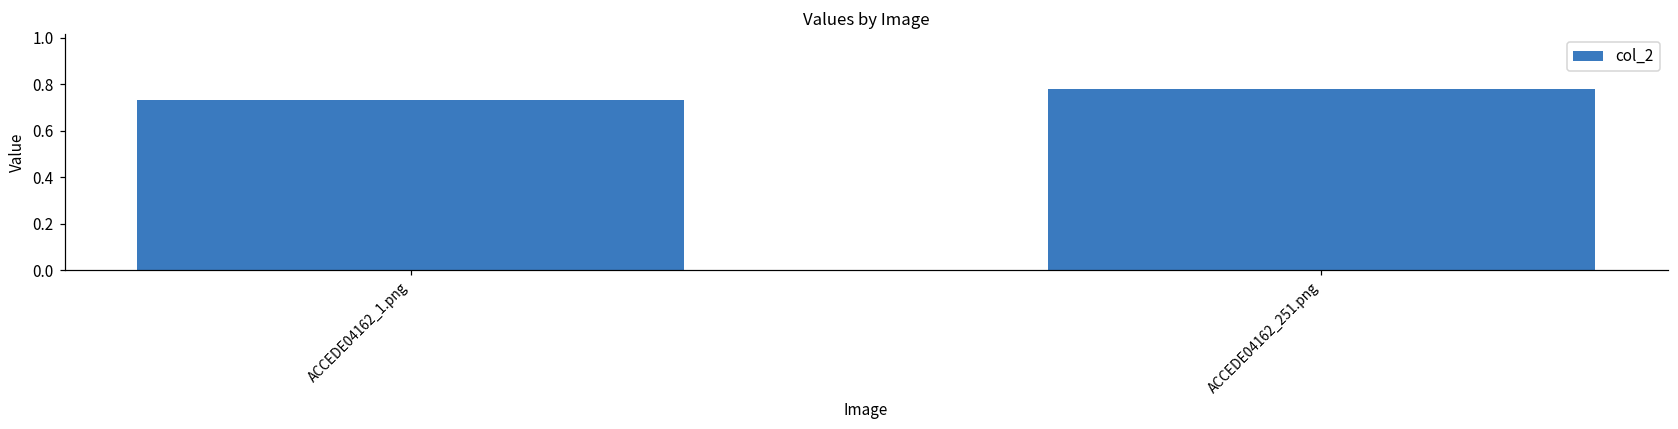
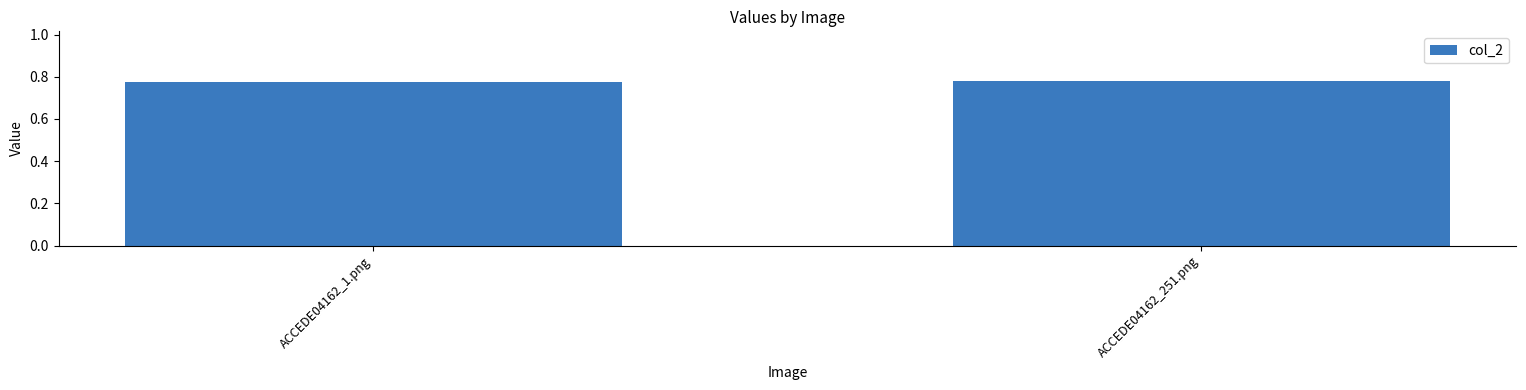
  {
-   "ACCEDE04162_1.png": 0.73,
+   "ACCEDE04162_1.png": 0.77,
    "ACCEDE04162_251.png": 0.78
  }
